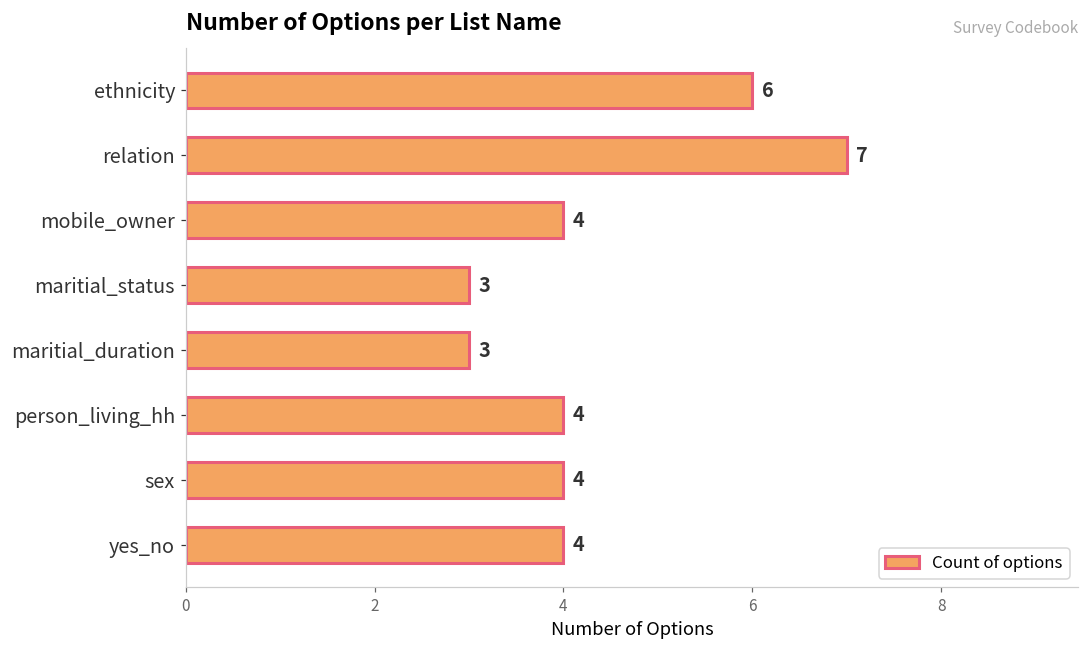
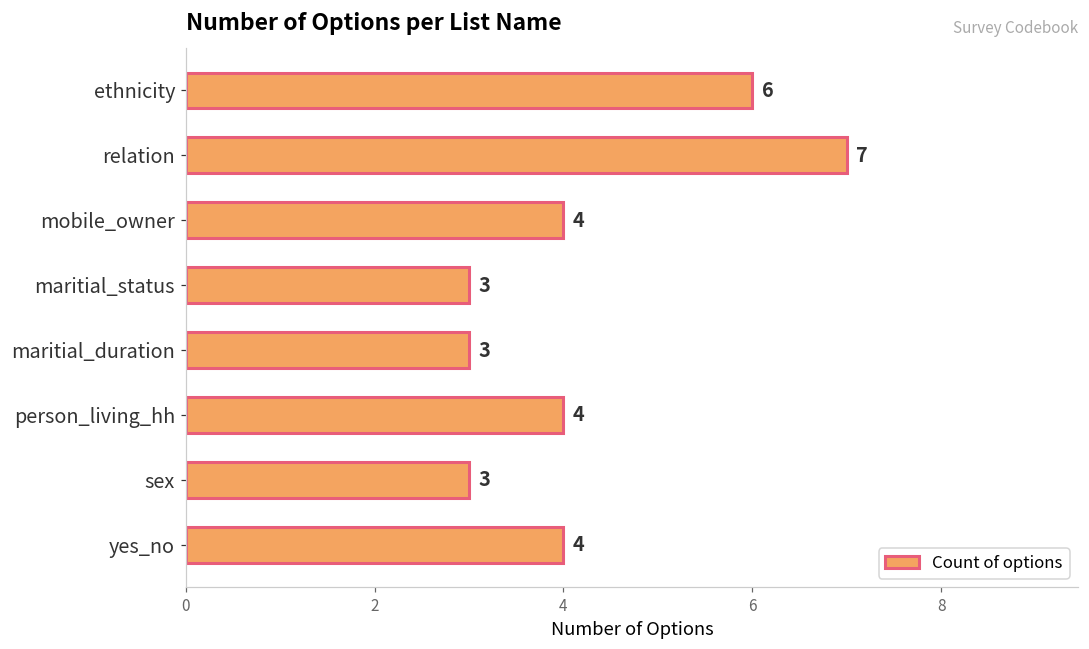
  {
    "ethnicity": 6,
    "relation": 7,
    "mobile_owner": 4,
    "maritial_status": 3,
    "maritial_duration": 3,
    "person_living_hh": 4,
-   "sex": 4,
+   "sex": 3,
    "yes_no": 4
  }
